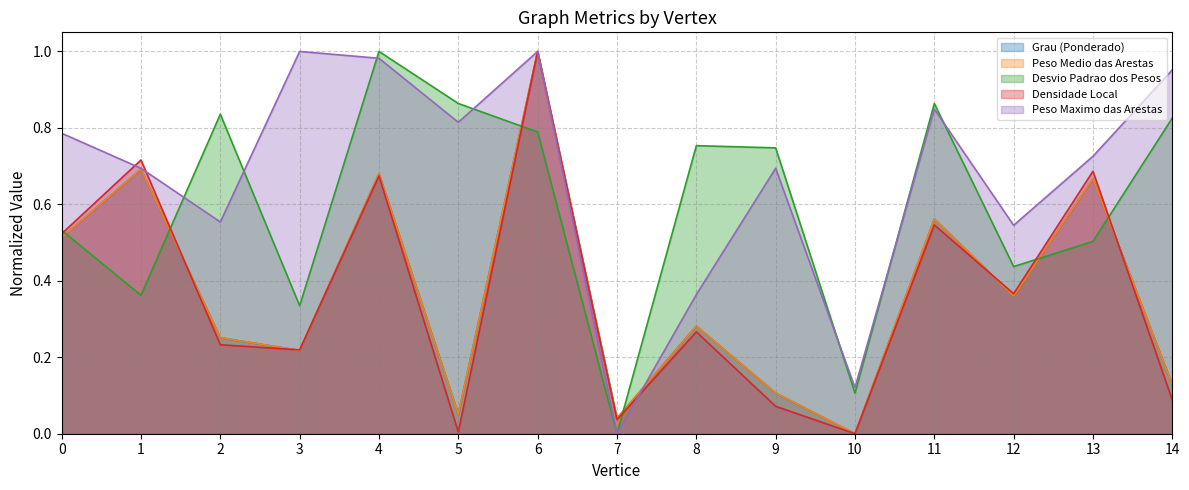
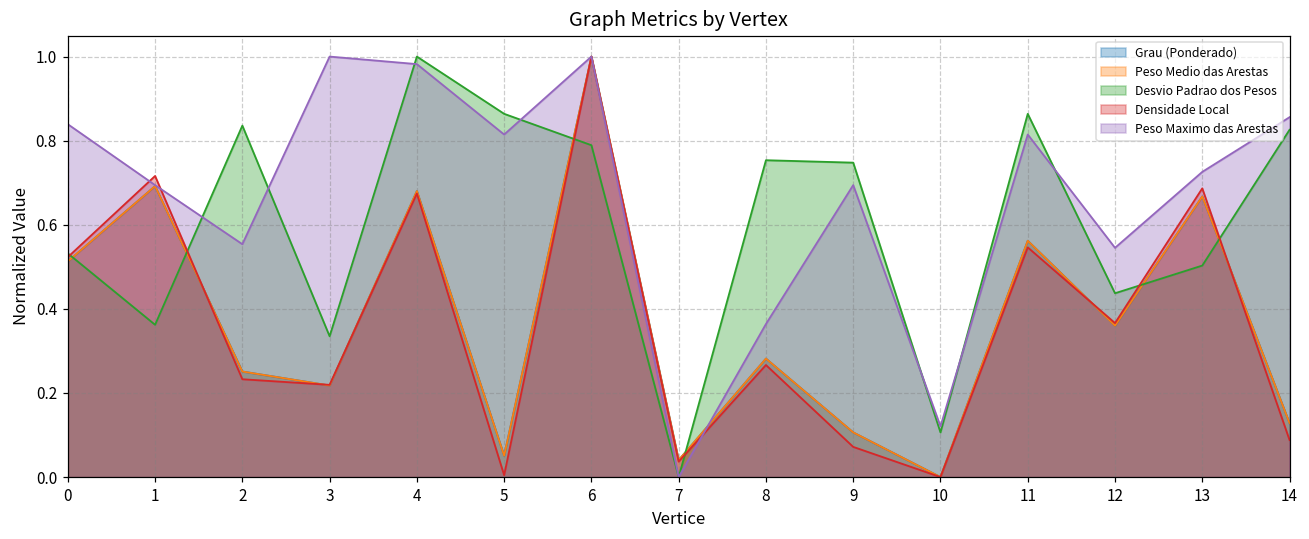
  {
    "Desvio Padrao dos Pesos": {
      "0": 0.53,
      "1": 0.36,
      "2": 0.84,
      "3": 0.33,
      "4": 1.00,
      "5": 0.86,
      "6": 0.79,
      "8": 0.75,
      "9": 0.75,
      "10": 0.11,
      "11": 0.86,
      "12": 0.44,
      "13": 0.50,
      "14": 0.83
    },
    "Peso Maximo das Arestas": {
-     "0": 0.79,
+     "0": 0.84,
      "2": 0.55,
      "3": 1.00,
      "4": 0.98,
      "5": 0.81,
      "8": 0.36,
      "9": 0.69,
      "10": 0.12,
-     "11": 0.85,
+     "11": 0.81,
      "12": 0.55,
      "13": 0.73,
-     "14": 0.95
+     "14": 0.86
    }
  }
